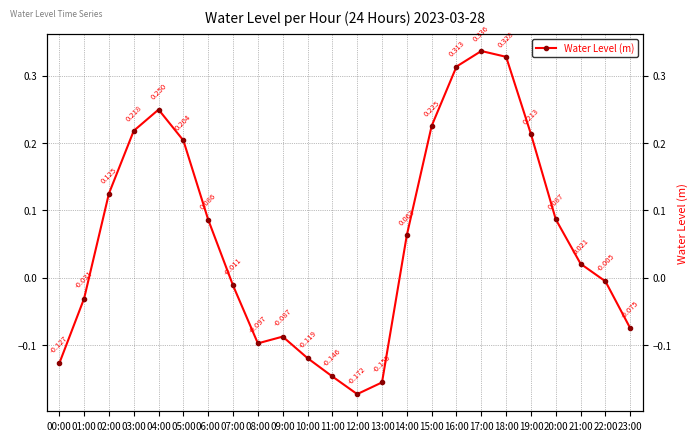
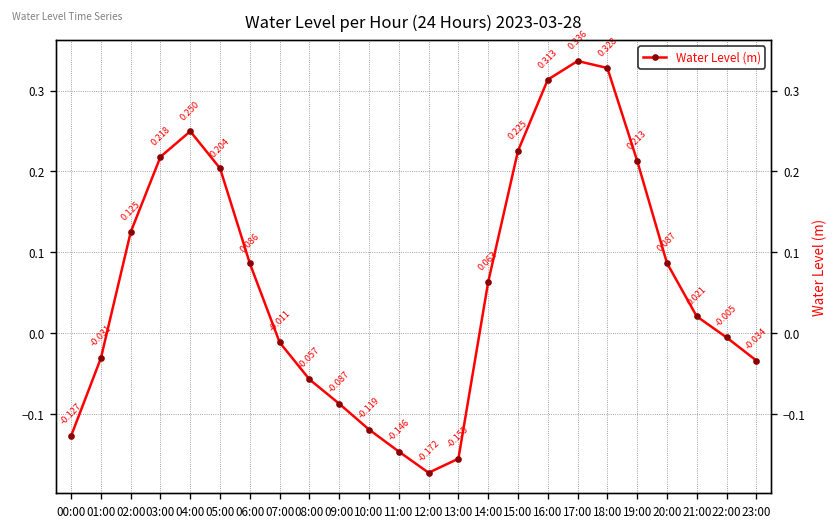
  {
    "00:00": -0.127,
    "01:00": -0.031,
    "02:00": 0.125,
    "03:00": 0.218,
    "04:00": 0.250,
    "05:00": 0.204,
    "06:00": 0.086,
    "07:00": -0.011,
-   "08:00": -0.097,
+   "08:00": -0.057,
    "09:00": -0.087,
    "10:00": -0.119,
    "11:00": -0.146,
    "12:00": -0.172,
    "13:00": -0.155,
    "14:00": 0.063,
    "15:00": 0.225,
    "16:00": 0.313,
    "17:00": 0.336,
    "18:00": 0.328,
    "19:00": 0.213,
    "20:00": 0.087,
    "21:00": 0.021,
    "22:00": -0.005,
-   "23:00": -0.075
+   "23:00": -0.034
  }
